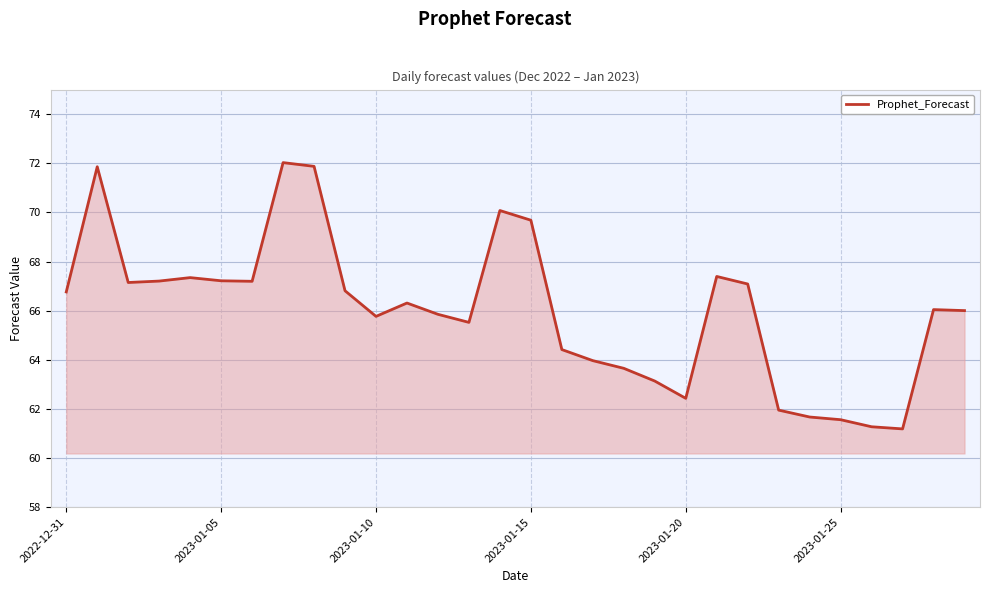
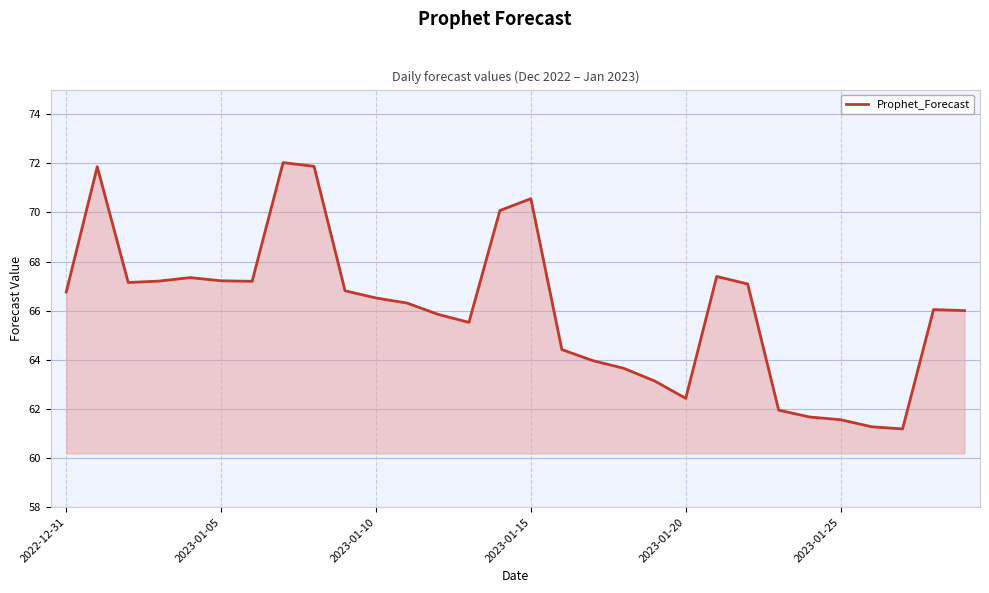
  {
    "2022-12-31": 66.8,
    "2023-01-05": 67.2,
-   "2023-01-10": 65.8,
-   "2023-01-15": 69.7,
+   "2023-01-10": 66.5,
+   "2023-01-15": 70.6,
    "2023-01-20": 62.4,
    "2023-01-25": 61.6
  }
